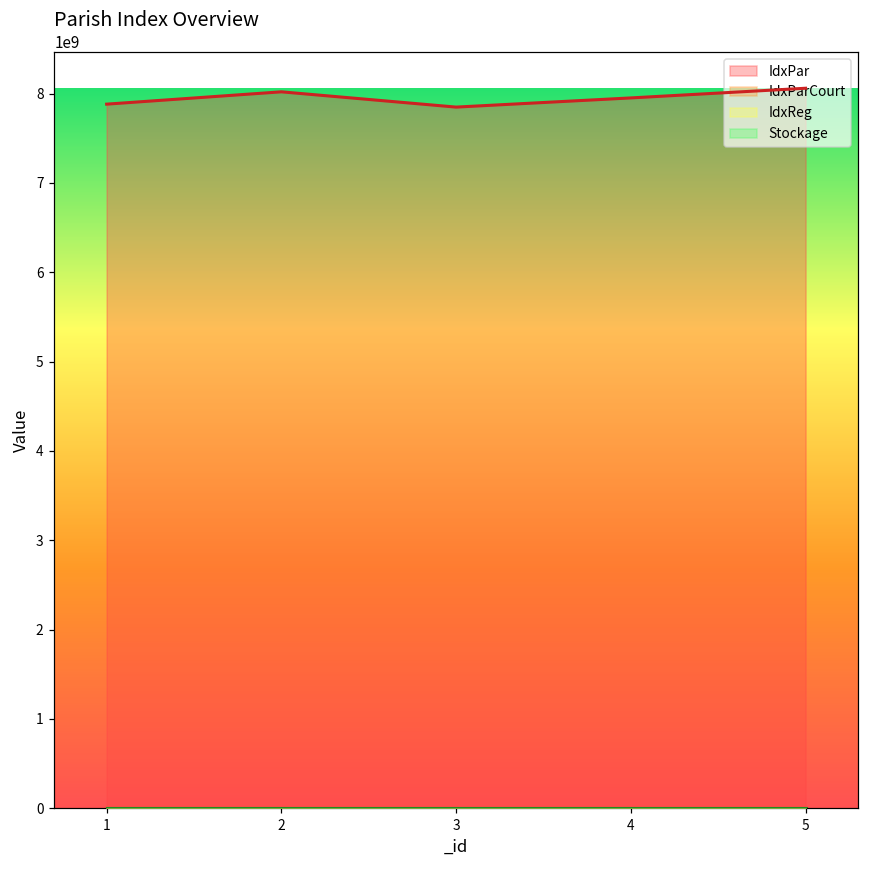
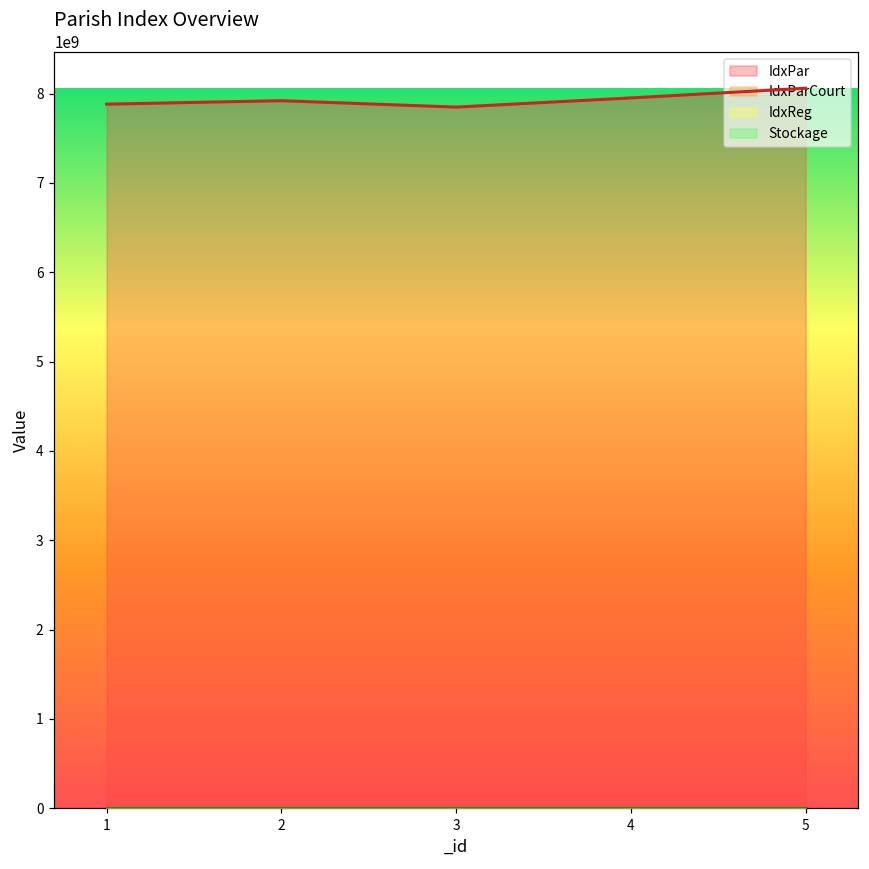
  {
    "IdxPar": {
      "1": 7900000000,
-     "2": 8000000000,
+     "2": 7900000000,
      "3": 7800000000,
      "4": 8000000000
    },
    "Stockage": {
      "1": 0,
      "2": 0,
      "3": 0,
      "4": 0,
      "5": 0
    }
  }
